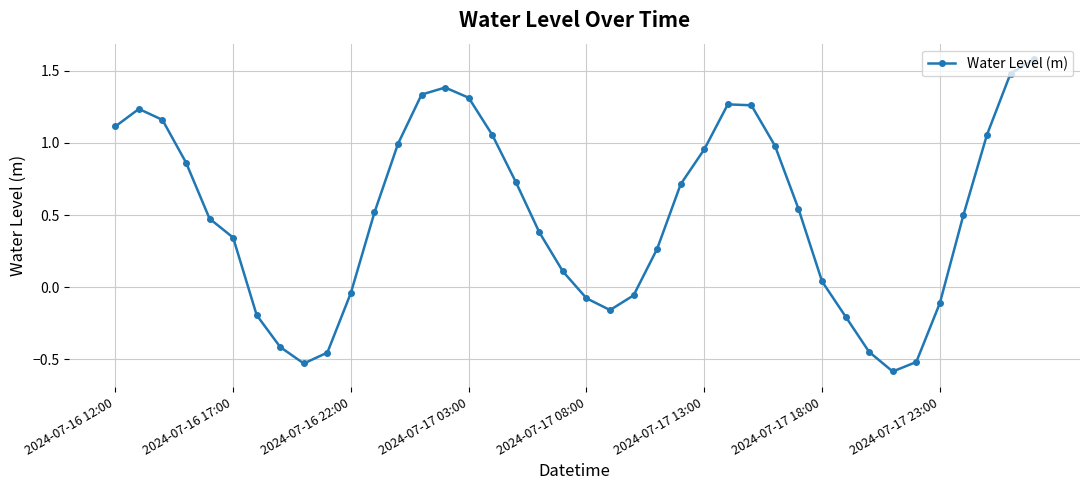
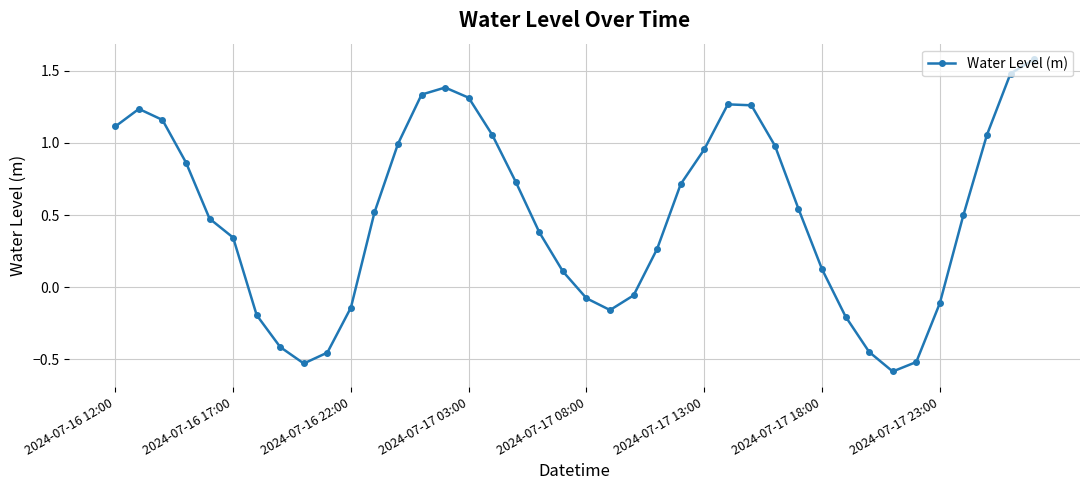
  {
    "2024-07-16 12:00": 1.11,
    "2024-07-16 17:00": 0.34,
-   "2024-07-16 22:00": -0.04,
+   "2024-07-16 22:00": -0.14,
    "2024-07-17 03:00": 1.31,
    "2024-07-17 08:00": -0.08,
    "2024-07-17 13:00": 0.96,
-   "2024-07-17 18:00": 0.04,
+   "2024-07-17 18:00": 0.12,
    "2024-07-17 23:00": -0.11
  }
